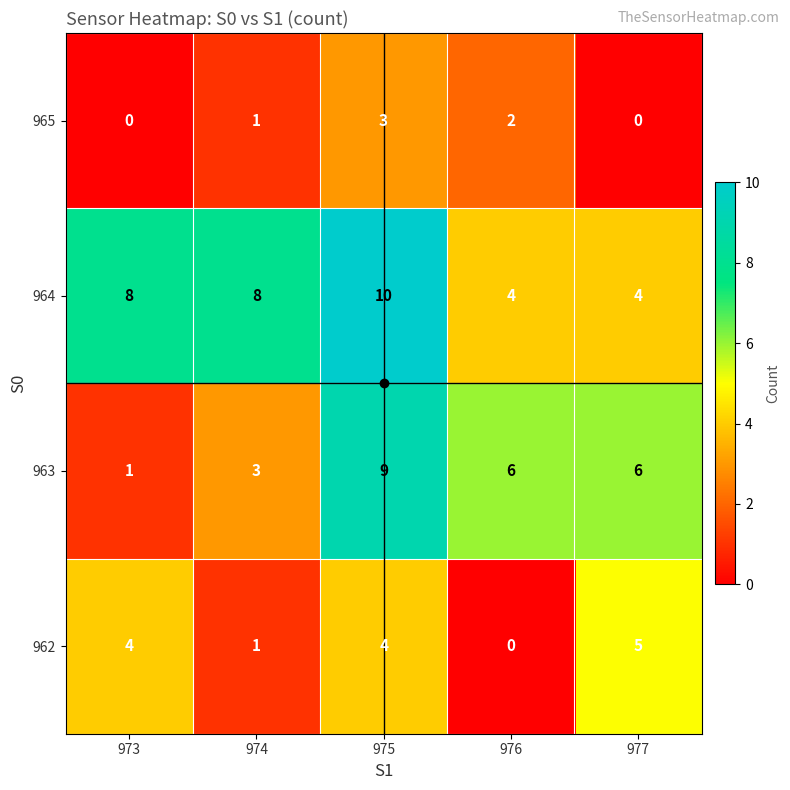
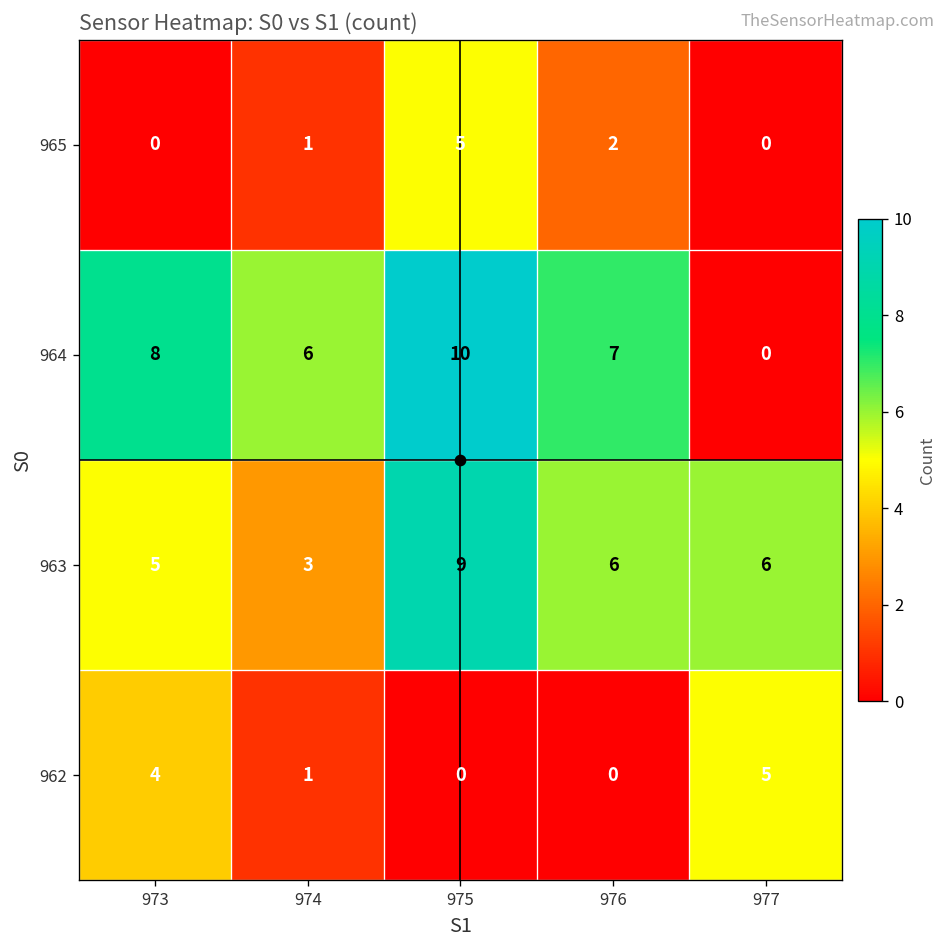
  {
    "965": {
      "973": 0,
      "974": 1,
-     "975": 3,
+     "975": 5,
      "976": 2,
      "977": 0
    },
    "964": {
      "973": 8,
-     "974": 8,
+     "974": 6,
      "975": 10,
-     "976": 4,
-     "977": 4
+     "976": 7,
+     "977": 0
    },
    "963": {
-     "973": 1,
+     "973": 5,
      "974": 3,
      "975": 9,
      "976": 6,
      "977": 6
    },
    "962": {
      "973": 4,
      "974": 1,
-     "975": 4,
+     "975": 0,
      "976": 0,
      "977": 5
    }
  }
